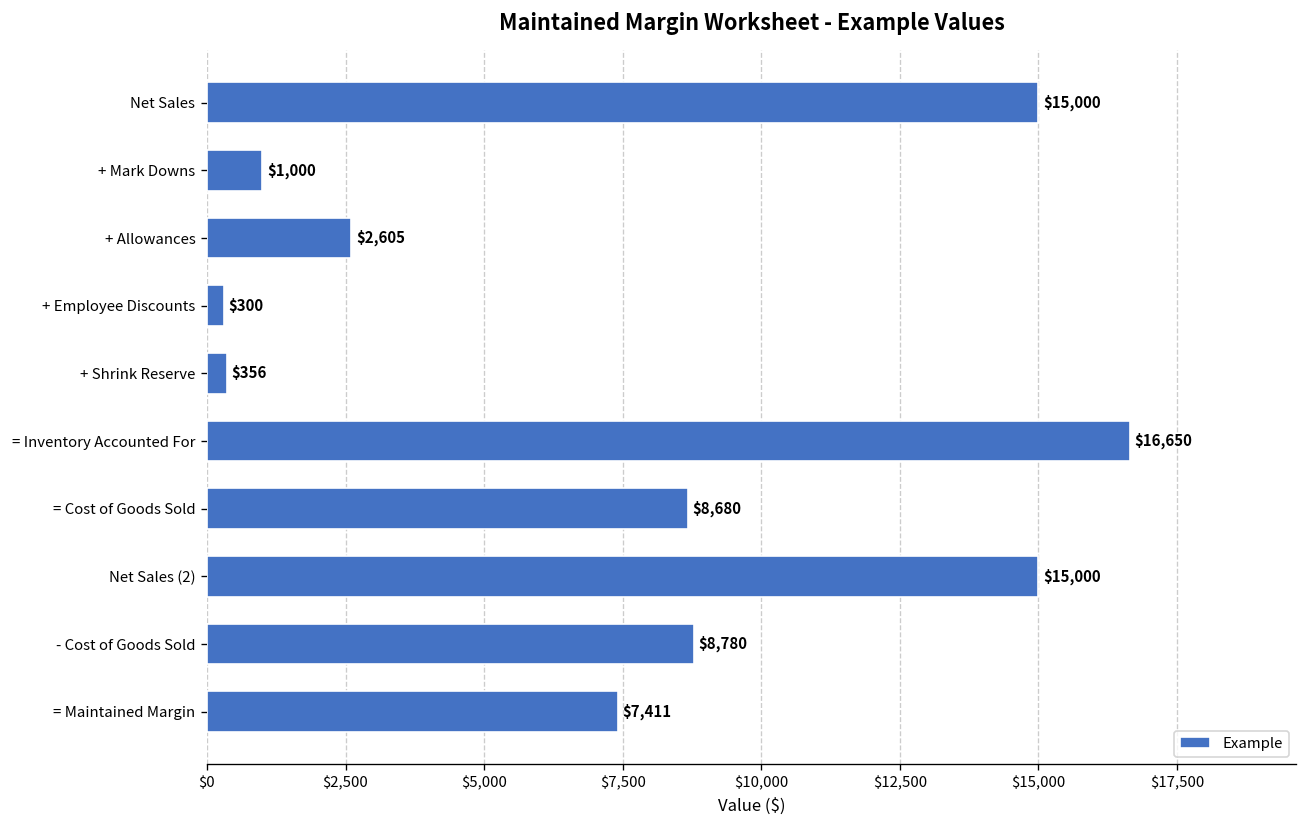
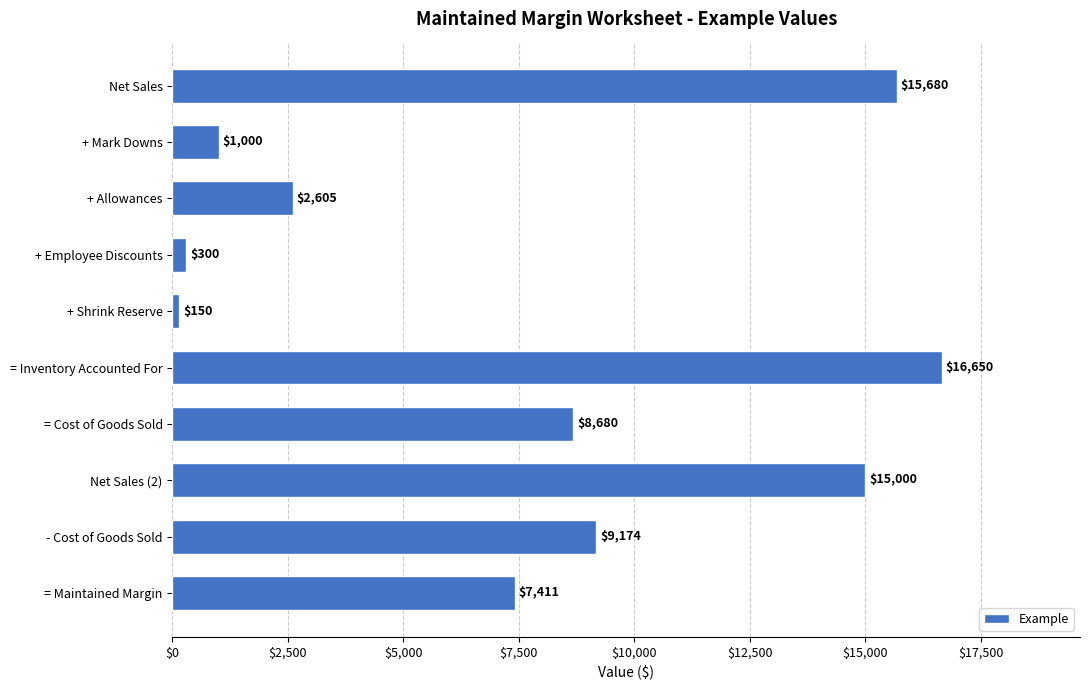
  {
-   "Net Sales": "$15,000",
+   "Net Sales": "$15,680",
    "+ Mark Downs": "$1,000",
    "+ Allowances": "$2,605",
    "+ Employee Discounts": "$300",
-   "+ Shrink Reserve": "$356",
+   "+ Shrink Reserve": "$150",
    "= Inventory Accounted For": "$16,650",
    "= Cost of Goods Sold": "$8,680",
    "Net Sales (2)": "$15,000",
-   "- Cost of Goods Sold": "$8,780",
+   "- Cost of Goods Sold": "$9,174",
    "= Maintained Margin": "$7,411"
  }
